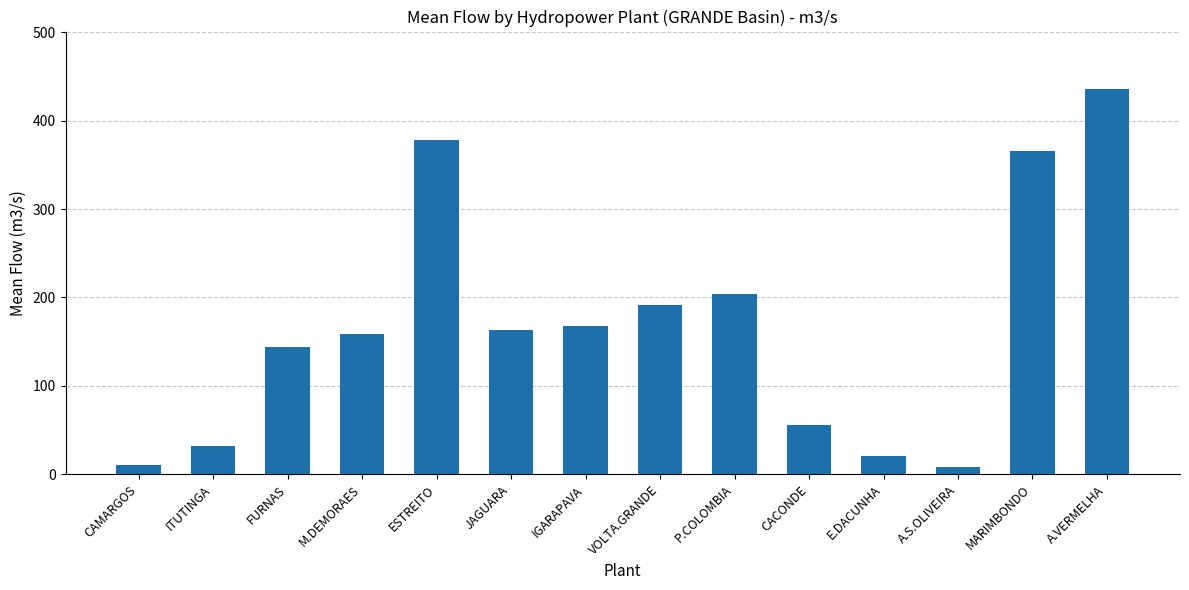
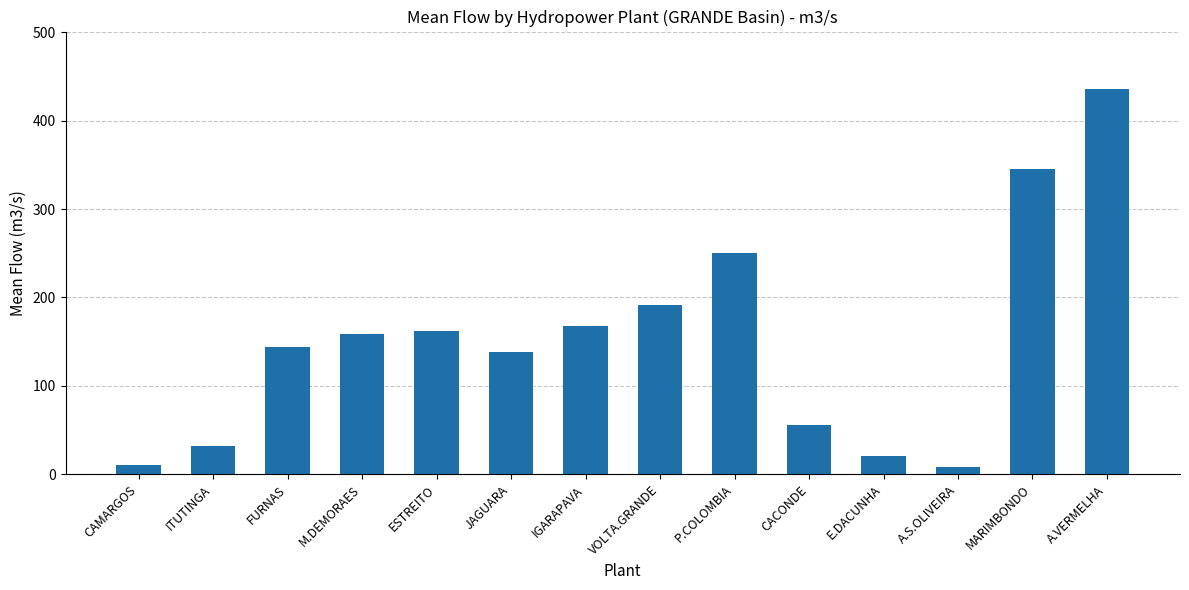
  {
    "CAMARGOS": 10,
    "ITUTINGA": 30,
    "FURNAS": 140,
    "M.DEMORAES": 160,
-   "ESTREITO": 380,
-   "JAGUARA": 160,
+   "ESTREITO": 160,
+   "JAGUARA": 140,
    "IGARAPAVA": 170,
    "VOLTA.GRANDE": 190,
-   "P.COLOMBIA": 200,
+   "P.COLOMBIA": 250,
    "CACONDE": 60,
    "E.DACUNHA": 20,
    "A.S.OLIVEIRA": 10,
-   "MARIMBONDO": 370,
+   "MARIMBONDO": 350,
    "A.VERMELHA": 440
  }
